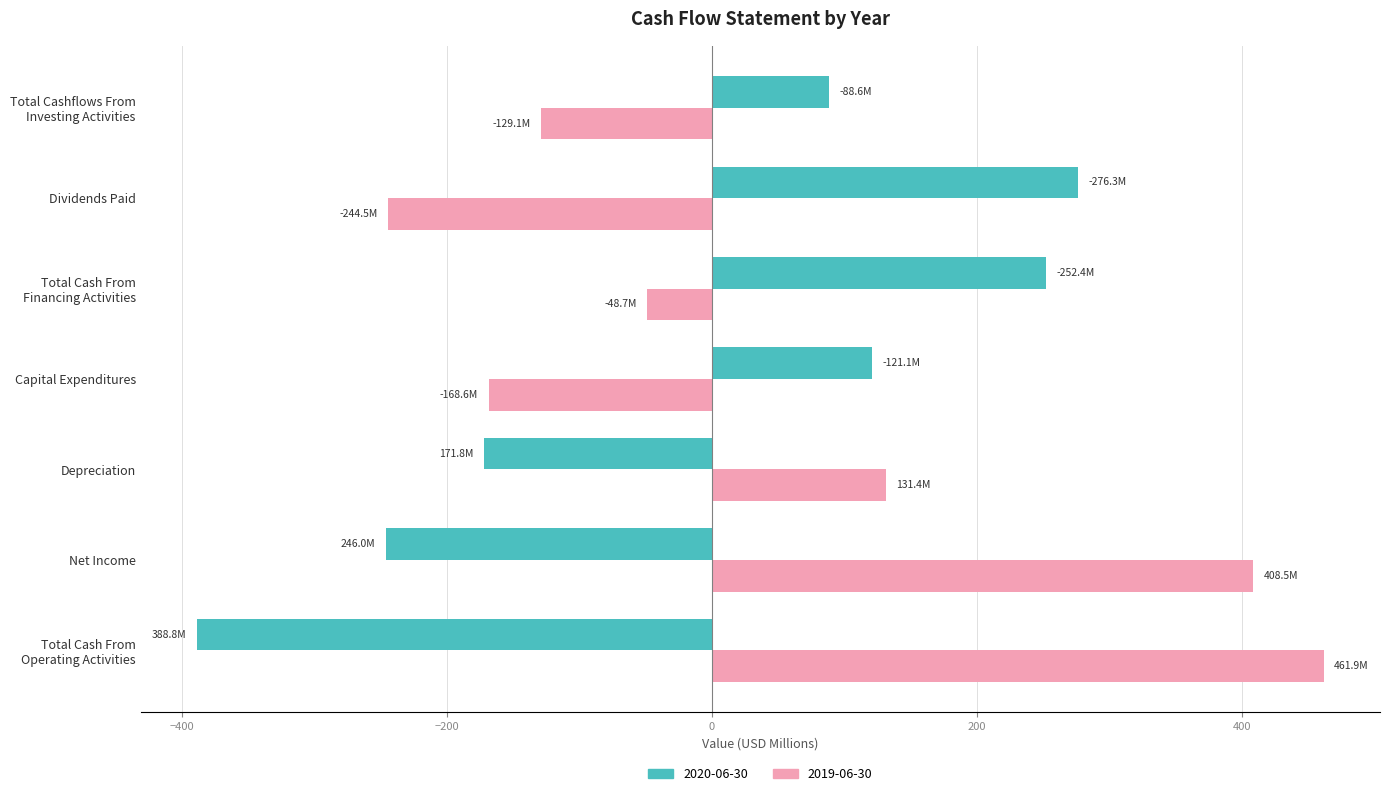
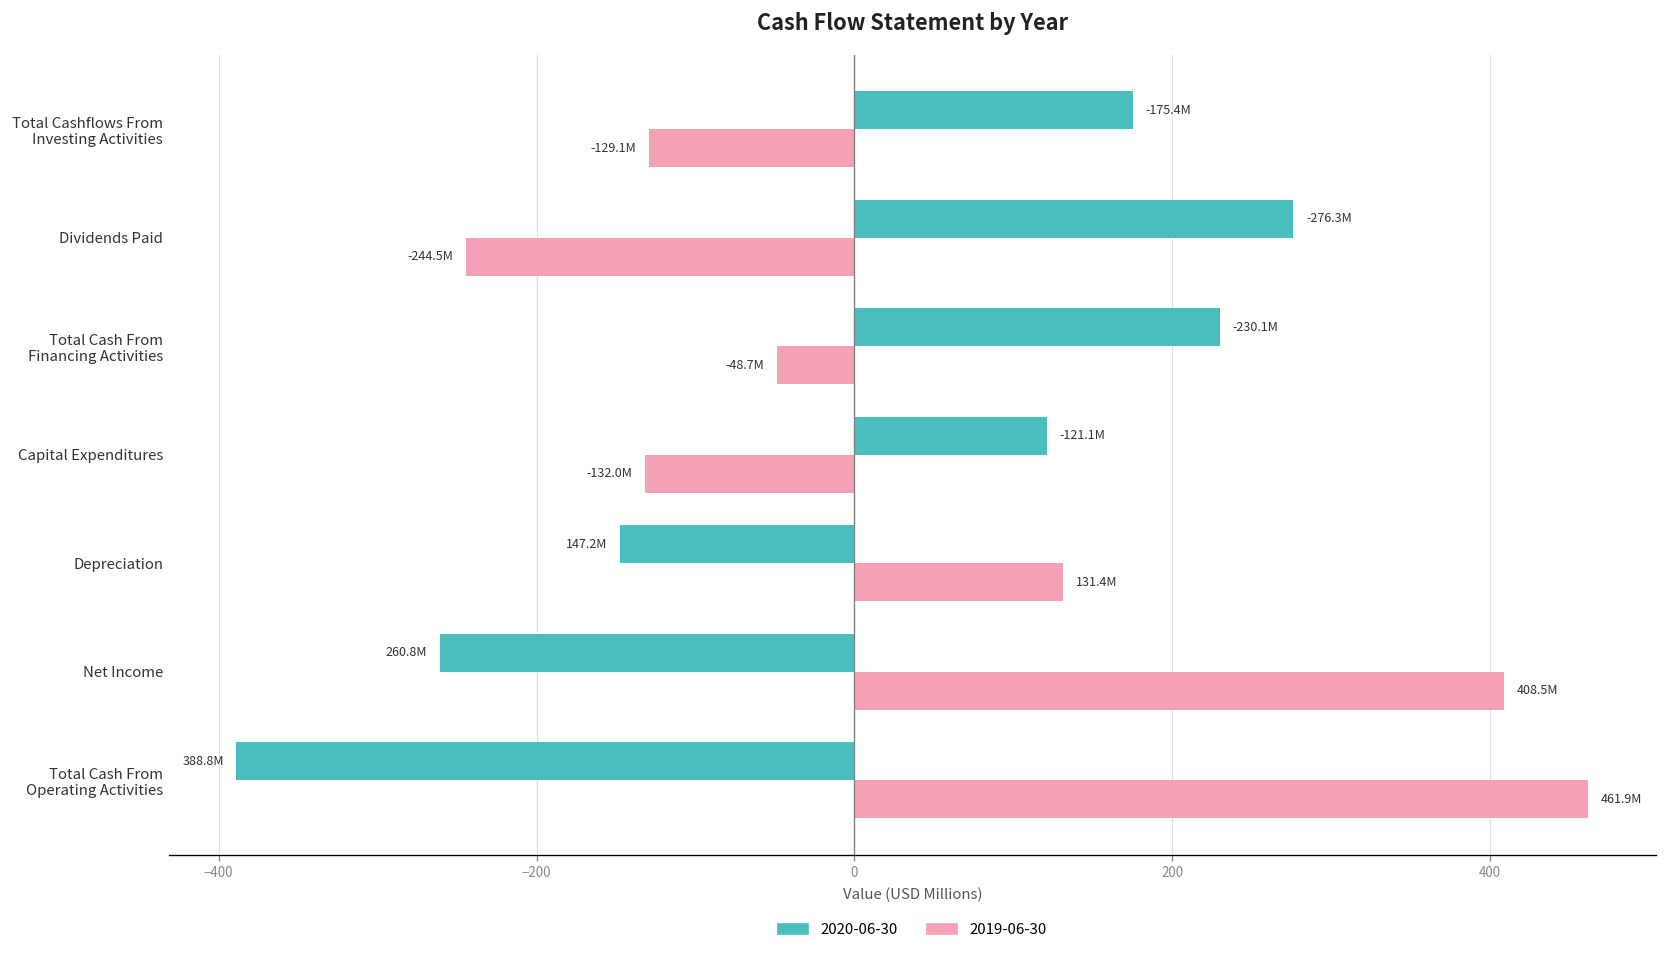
  {
    "2020-06-30": {
-     "Total Cashflows From Investing Activities": "-88.6M",
-     "Total Cash From Financing Activities": "-252.4M",
-     "Depreciation": "171.8M",
-     "Net Income": "246.0M"
+     "Total Cashflows From Investing Activities": "-175.4M",
+     "Total Cash From Financing Activities": "-230.1M",
+     "Depreciation": "147.2M",
+     "Net Income": "260.8M"
    },
    "2019-06-30": {
      "Total Cashflows From Investing Activities": "-129.1M",
      "Dividends Paid": "-244.5M",
      "Total Cash From Financing Activities": "-48.7M",
-     "Capital Expenditures": "-168.6M",
+     "Capital Expenditures": "-132.0M",
      "Depreciation": "131.4M",
      "Net Income": "408.5M",
      "Total Cash From Operating Activities": "461.9M"
    }
  }
